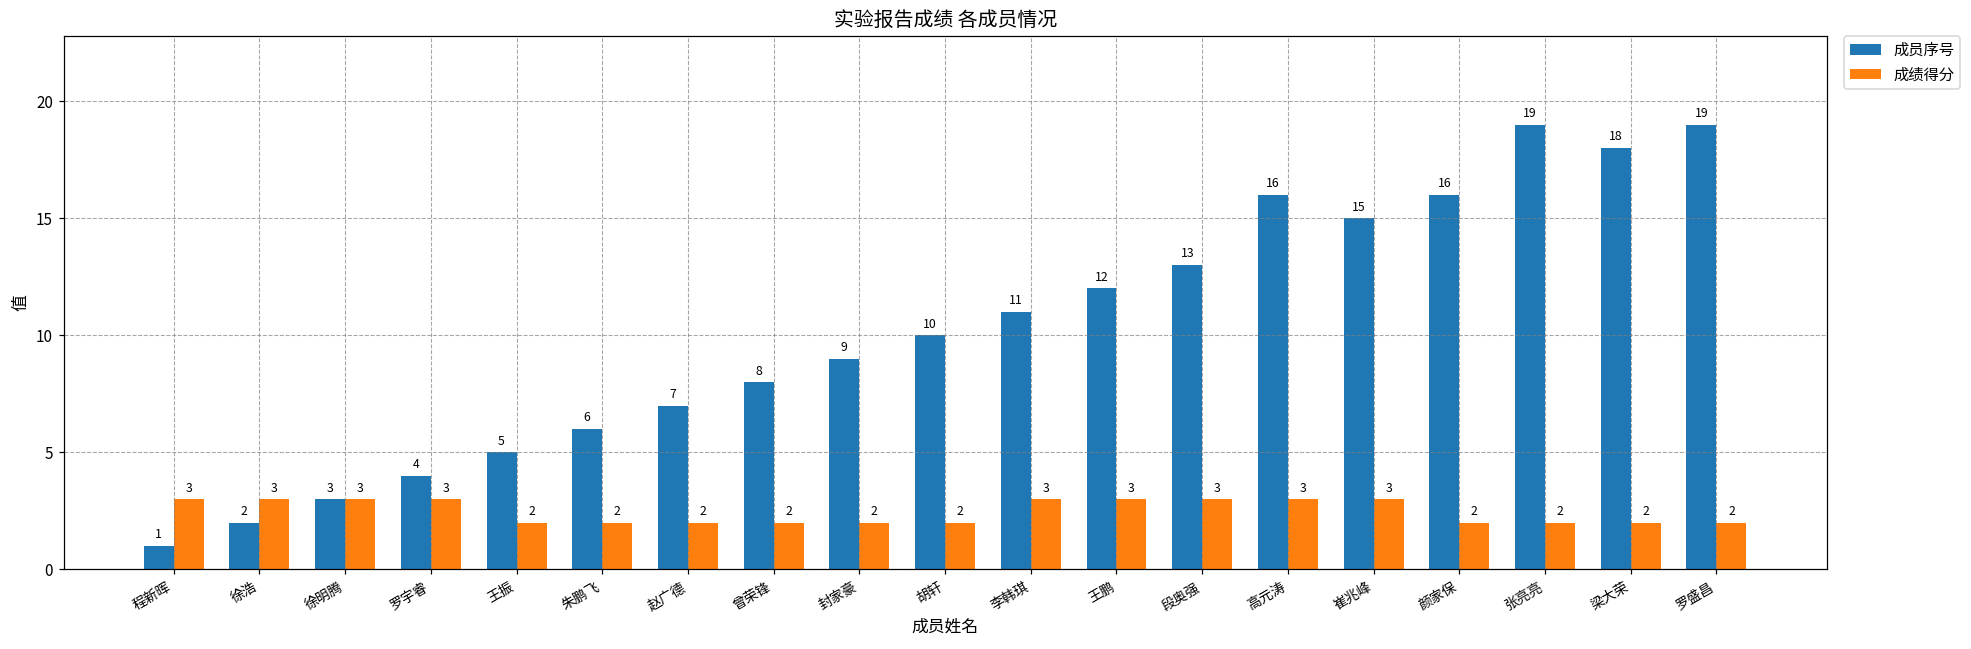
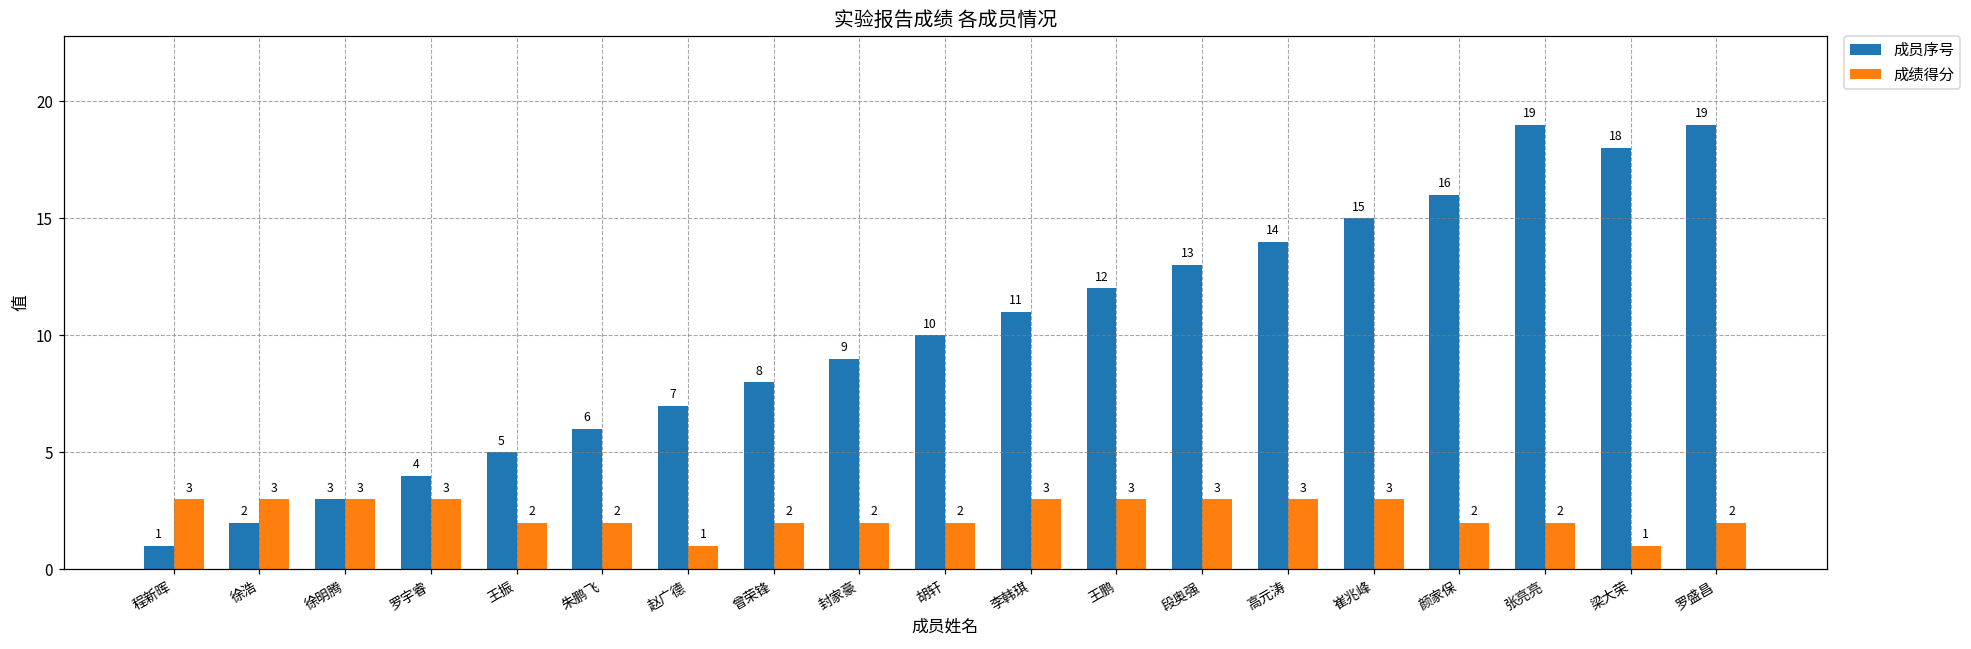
  {
    "成员序号": {
      "程新晖": 1,
      "徐浩": 2,
      "徐明腾": 3,
      "罗宇睿": 4,
      "王振": 5,
      "朱鹏飞": 6,
      "赵广德": 7,
      "曾荣锋": 8,
      "封家豪": 9,
      "胡轩": 10,
      "李韩琪": 11,
      "王鹏": 12,
      "段奥强": 13,
-     "高元涛": 16,
+     "高元涛": 14,
      "崔兆峰": 15,
      "颜家保": 16,
      "张亮亮": 19,
      "梁大荣": 18,
      "罗盛昌": 19
    },
    "成绩得分": {
      "程新晖": 3,
      "徐浩": 3,
      "徐明腾": 3,
      "罗宇睿": 3,
      "王振": 2,
      "朱鹏飞": 2,
-     "赵广德": 2,
+     "赵广德": 1,
      "曾荣锋": 2,
      "封家豪": 2,
      "胡轩": 2,
      "李韩琪": 3,
      "王鹏": 3,
      "段奥强": 3,
      "高元涛": 3,
      "崔兆峰": 3,
      "颜家保": 2,
      "张亮亮": 2,
-     "梁大荣": 2,
+     "梁大荣": 1,
      "罗盛昌": 2
    }
  }
